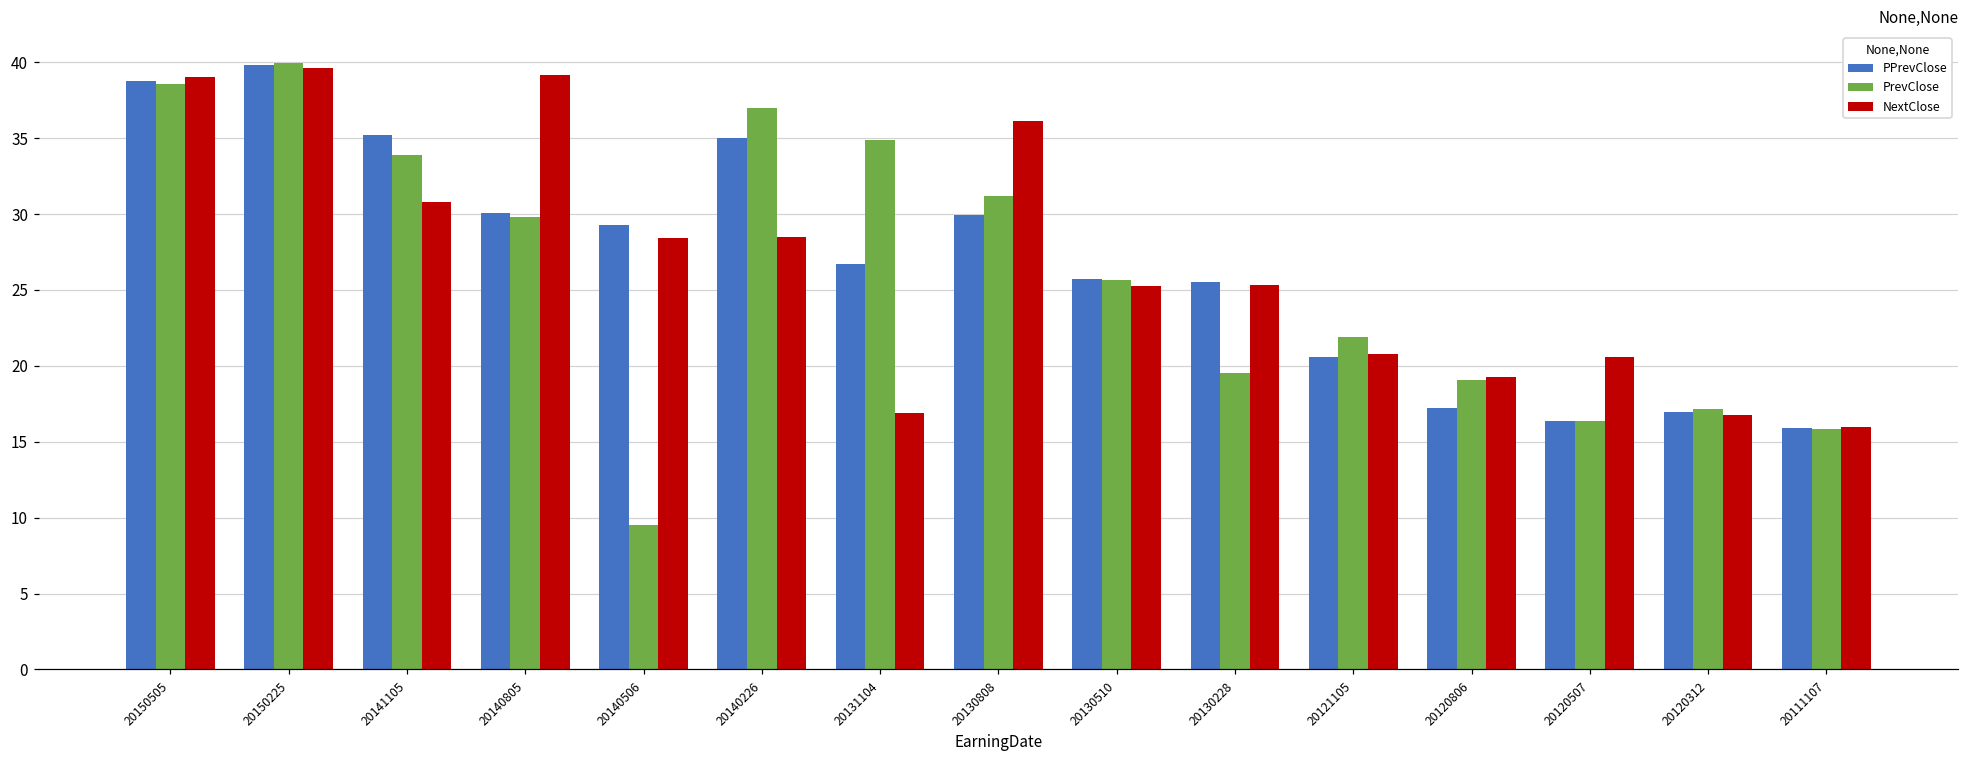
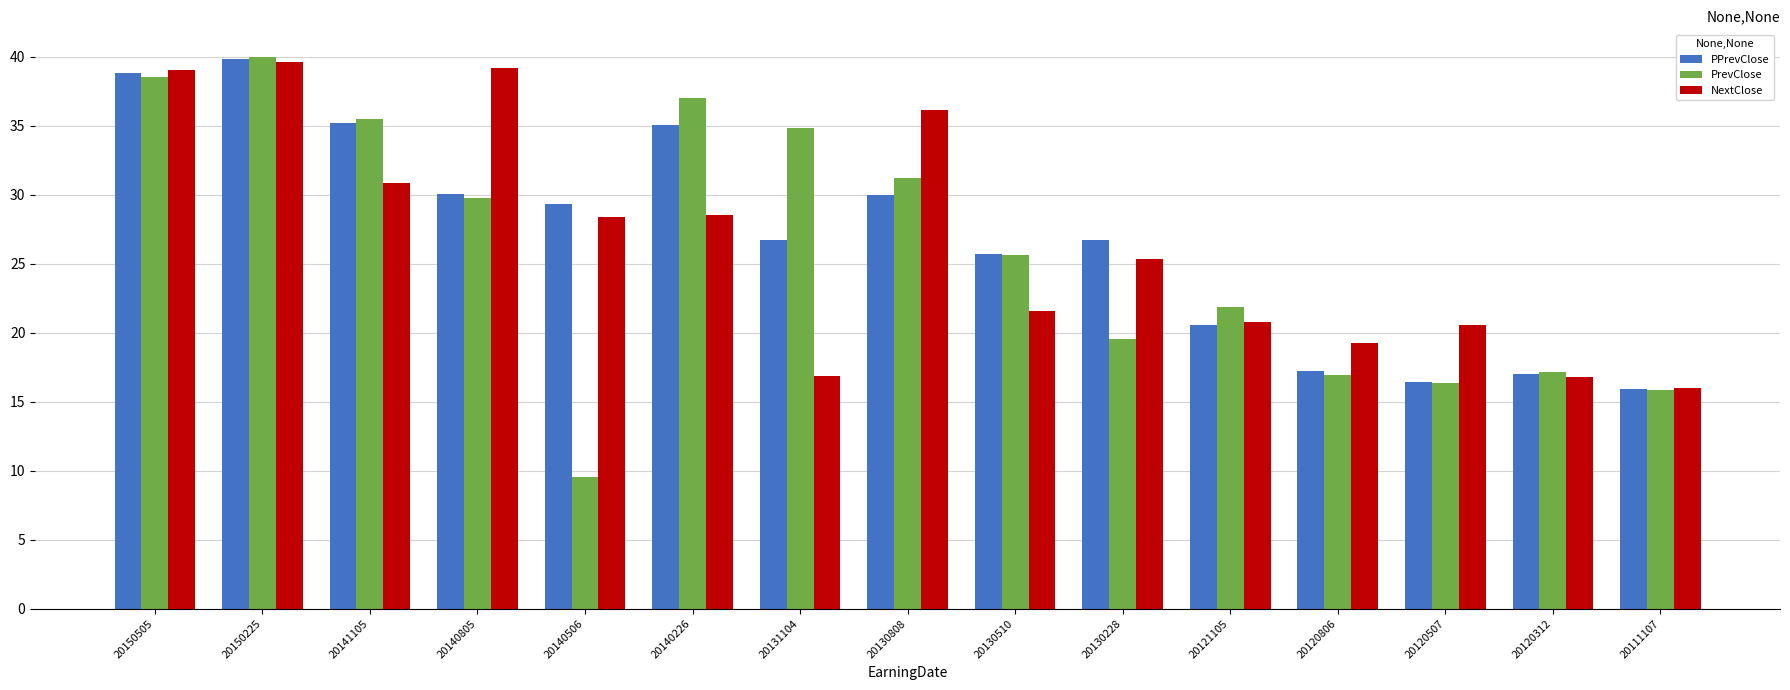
  {
    "PPrevClose": {
      "20150505": 38.8,
      "20150225": 39.8,
      "20141105": 35.2,
      "20140805": 30.0,
      "20140506": 29.3,
      "20140226": 35.0,
      "20131104": 26.7,
      "20130808": 29.9,
      "20130510": 25.7,
-     "20130228": 25.5,
+     "20130228": 26.7,
      "20121105": 20.6,
      "20120806": 17.2,
      "20120507": 16.4,
      "20120312": 17.0,
      "20111107": 15.9
    },
    "PrevClose": {
      "20150505": 38.5,
      "20150225": 40.0,
-     "20141105": 33.9,
+     "20141105": 35.4,
      "20140805": 29.8,
      "20140506": 9.5,
      "20140226": 37.0,
      "20131104": 34.9,
      "20130808": 31.2,
      "20130510": 25.6,
      "20130228": 19.5,
      "20121105": 21.9,
-     "20120806": 19.1,
+     "20120806": 16.9,
      "20120507": 16.4,
      "20120312": 17.1,
      "20111107": 15.9
    },
    "NextClose": {
      "20150505": 39.1,
      "20150225": 39.6,
      "20141105": 30.8,
      "20140805": 39.2,
      "20140506": 28.4,
      "20140226": 28.5,
      "20131104": 16.9,
      "20130808": 36.1,
-     "20130510": 25.3,
+     "20130510": 21.6,
      "20130228": 25.3,
      "20121105": 20.8,
      "20120806": 19.3,
      "20120507": 20.6,
      "20120312": 16.8,
      "20111107": 16.0
    }
  }
